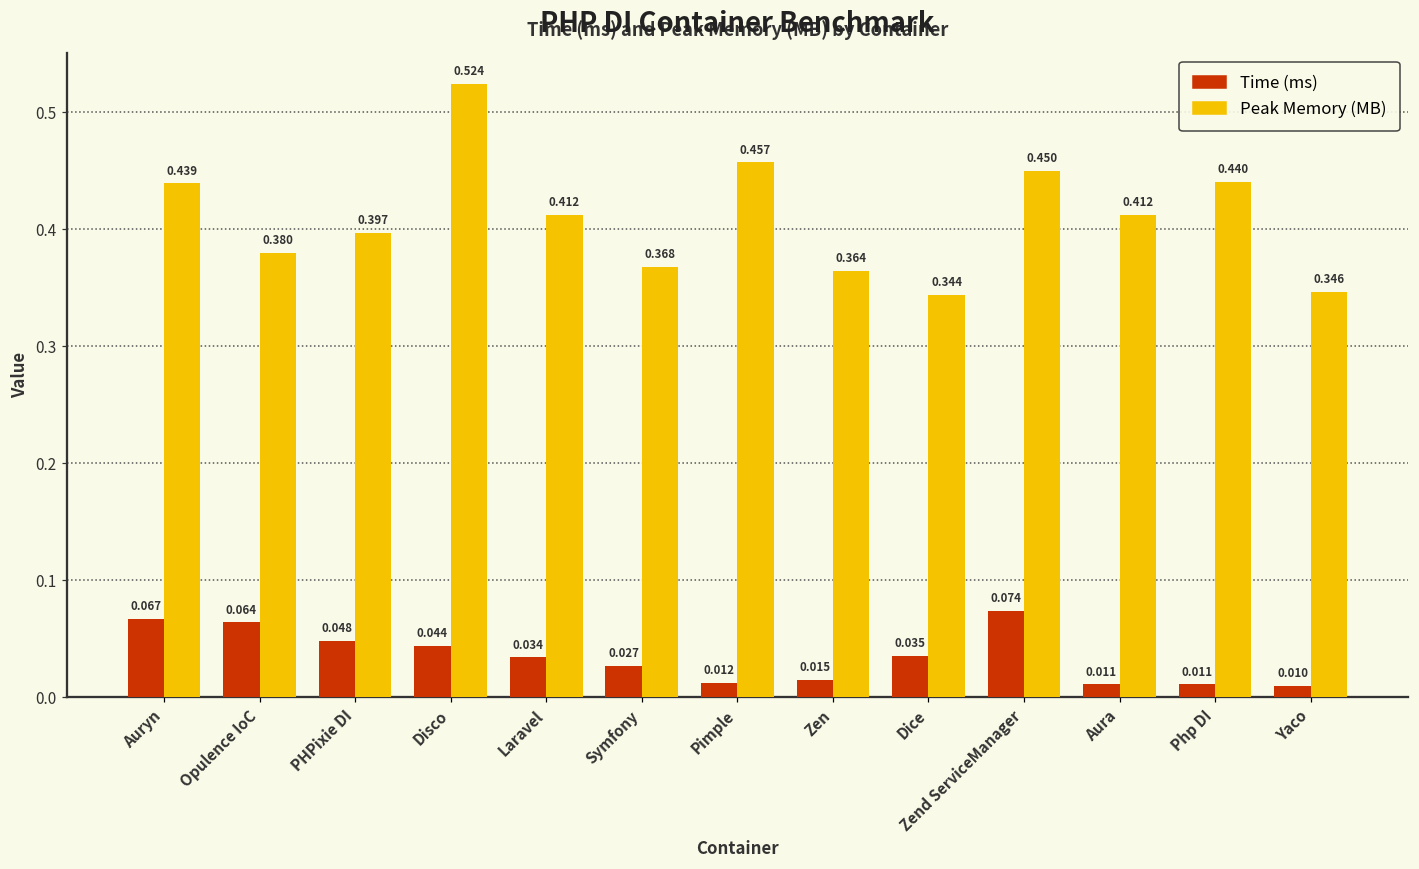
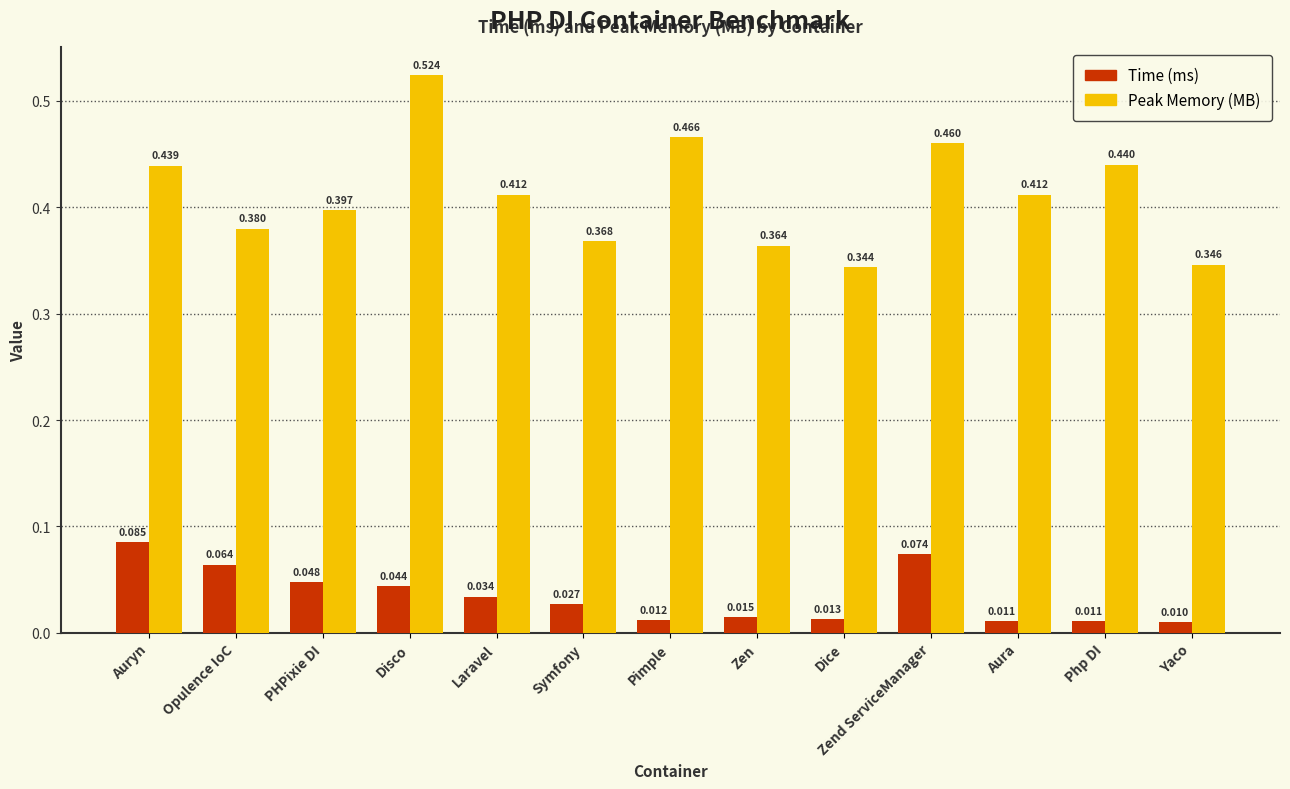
  {
    "Time (ms)": {
-     "Auryn": 0.067,
+     "Auryn": 0.085,
      "Opulence IoC": 0.064,
      "PHPixie DI": 0.048,
      "Disco": 0.044,
      "Laravel": 0.034,
      "Symfony": 0.027,
      "Pimple": 0.012,
      "Zen": 0.015,
-     "Dice": 0.035,
+     "Dice": 0.013,
      "Zend ServiceManager": 0.074,
      "Aura": 0.011,
      "Php DI": 0.011,
      "Yaco": 0.010
    },
    "Peak Memory (MB)": {
      "Auryn": 0.439,
      "Opulence IoC": 0.380,
      "PHPixie DI": 0.397,
      "Disco": 0.524,
      "Laravel": 0.412,
      "Symfony": 0.368,
-     "Pimple": 0.457,
+     "Pimple": 0.466,
      "Zen": 0.364,
      "Dice": 0.344,
-     "Zend ServiceManager": 0.450,
+     "Zend ServiceManager": 0.460,
      "Aura": 0.412,
      "Php DI": 0.440,
      "Yaco": 0.346
    }
  }
